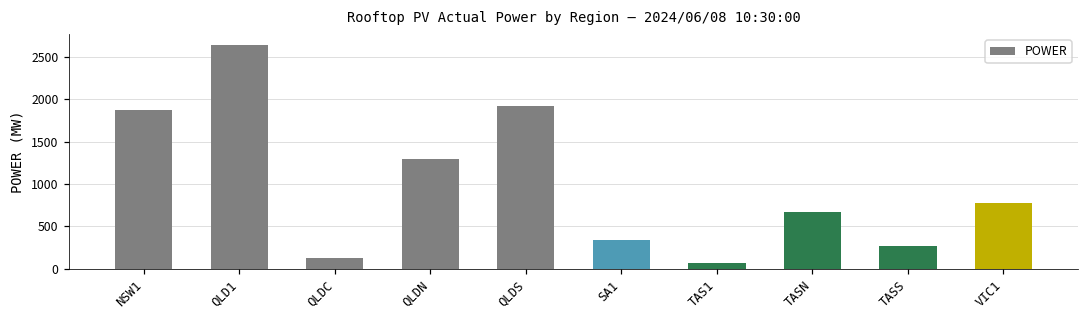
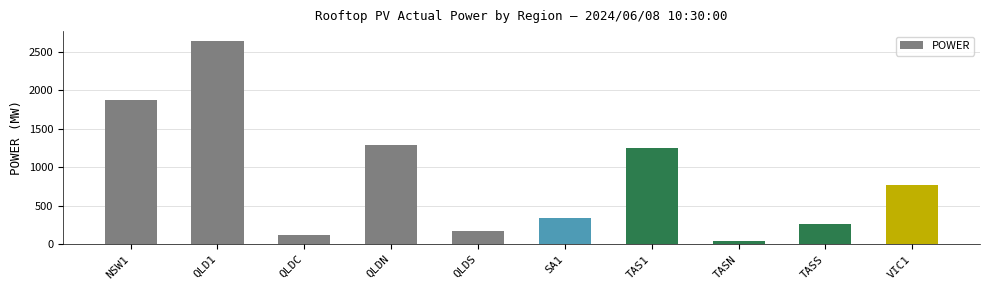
  {
    "NSW1": 1900,
    "QLD1": 2600,
    "QLDC": 100,
    "QLDN": 1300,
-   "QLDS": 1900,
+   "QLDS": 200,
    "SA1": 300,
-   "TAS1": 100,
-   "TASN": 700,
+   "TAS1": 1300,
+   "TASN": 0,
    "TASS": 300,
    "VIC1": 800
  }
